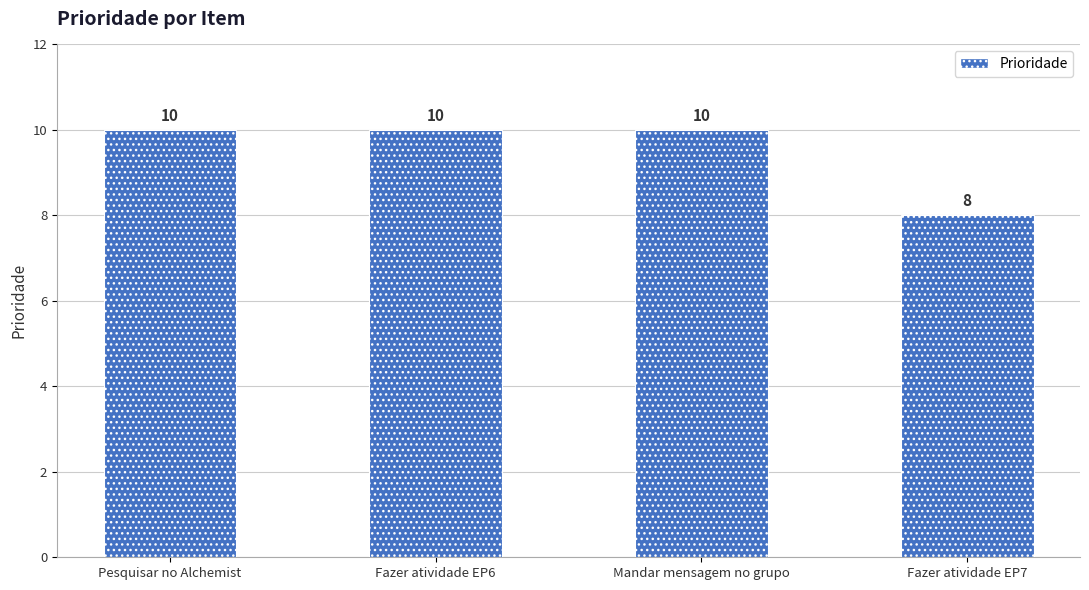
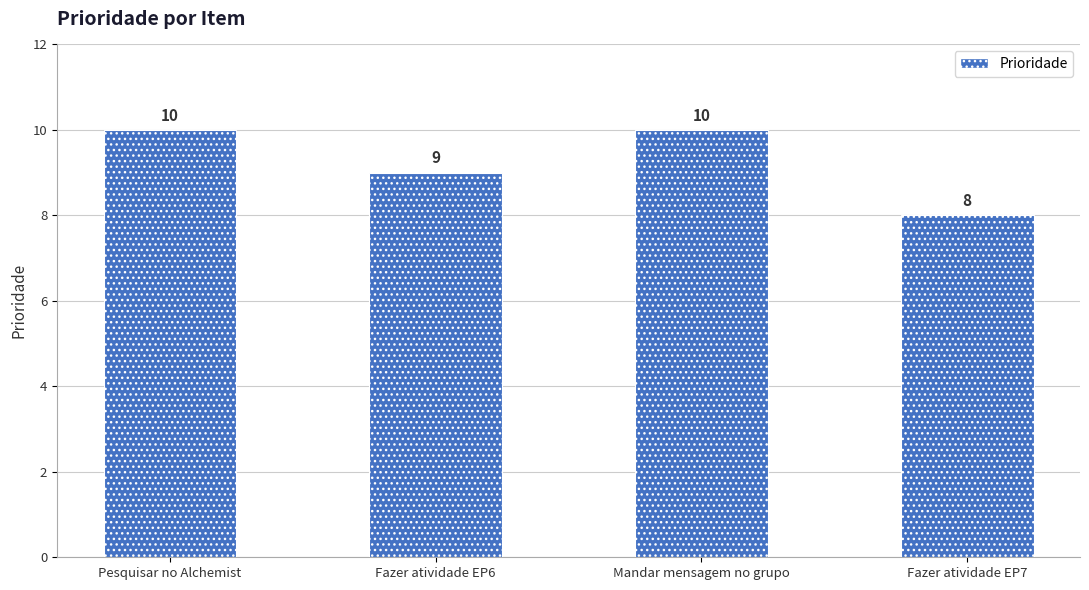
  {
    "Pesquisar no Alchemist": 10,
-   "Fazer atividade EP6": 10,
+   "Fazer atividade EP6": 9,
    "Mandar mensagem no grupo": 10,
    "Fazer atividade EP7": 8
  }
